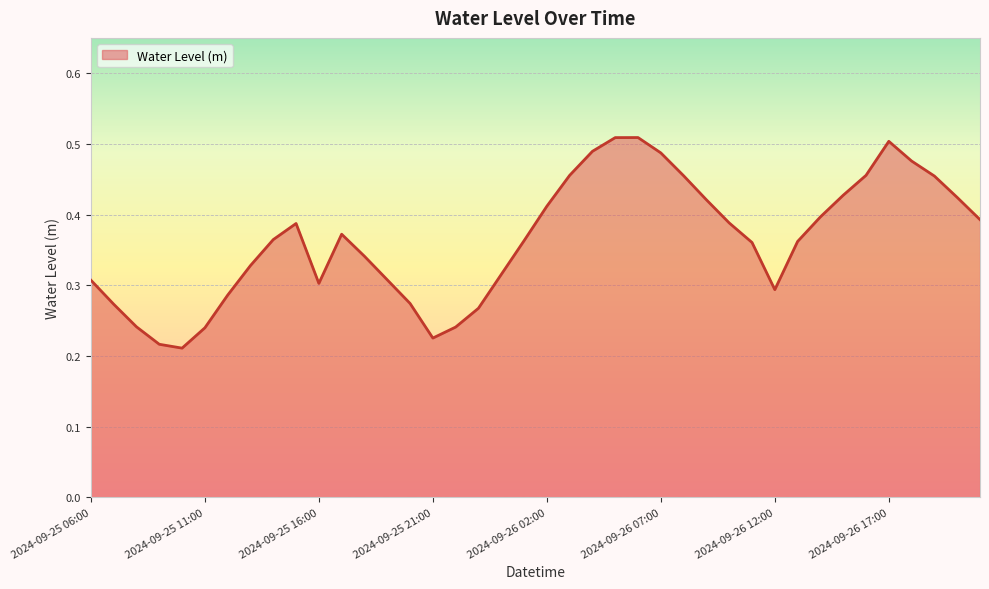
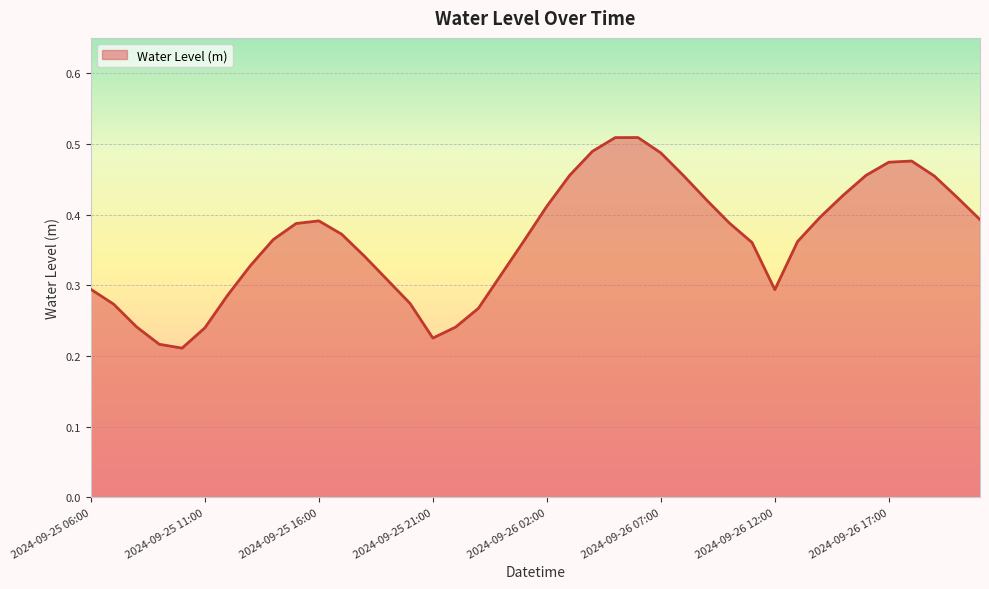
  {
-   "2024-09-25 06:00": 0.31,
+   "2024-09-25 06:00": 0.29,
    "2024-09-25 11:00": 0.24,
-   "2024-09-25 16:00": 0.30,
+   "2024-09-25 16:00": 0.39,
    "2024-09-25 21:00": 0.23,
    "2024-09-26 02:00": 0.41,
    "2024-09-26 07:00": 0.49,
    "2024-09-26 12:00": 0.29,
-   "2024-09-26 17:00": 0.50
+   "2024-09-26 17:00": 0.47
  }
